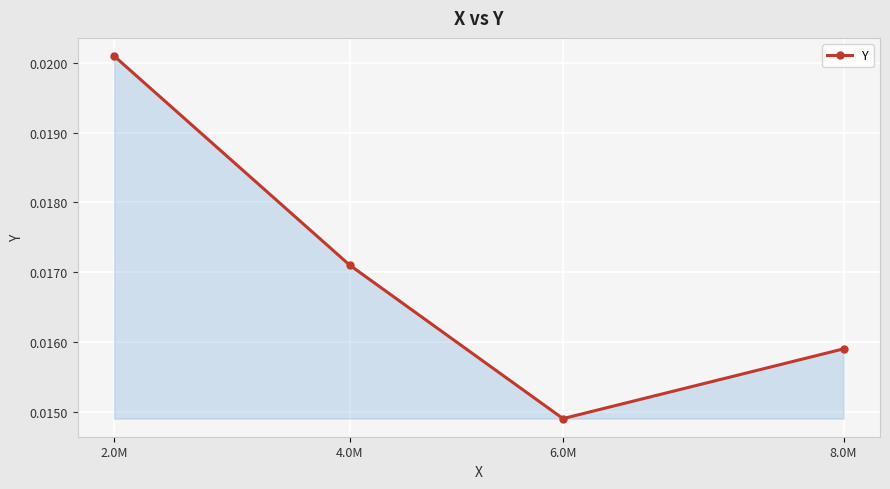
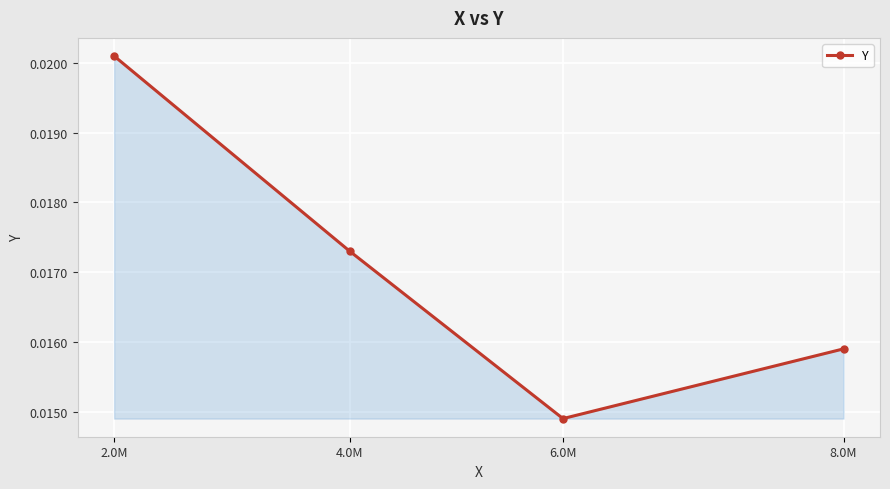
  {
    "2.0M": 0.0201,
-   "4.0M": 0.0171,
+   "4.0M": 0.0173,
    "6.0M": 0.0149,
    "8.0M": 0.0159
  }
